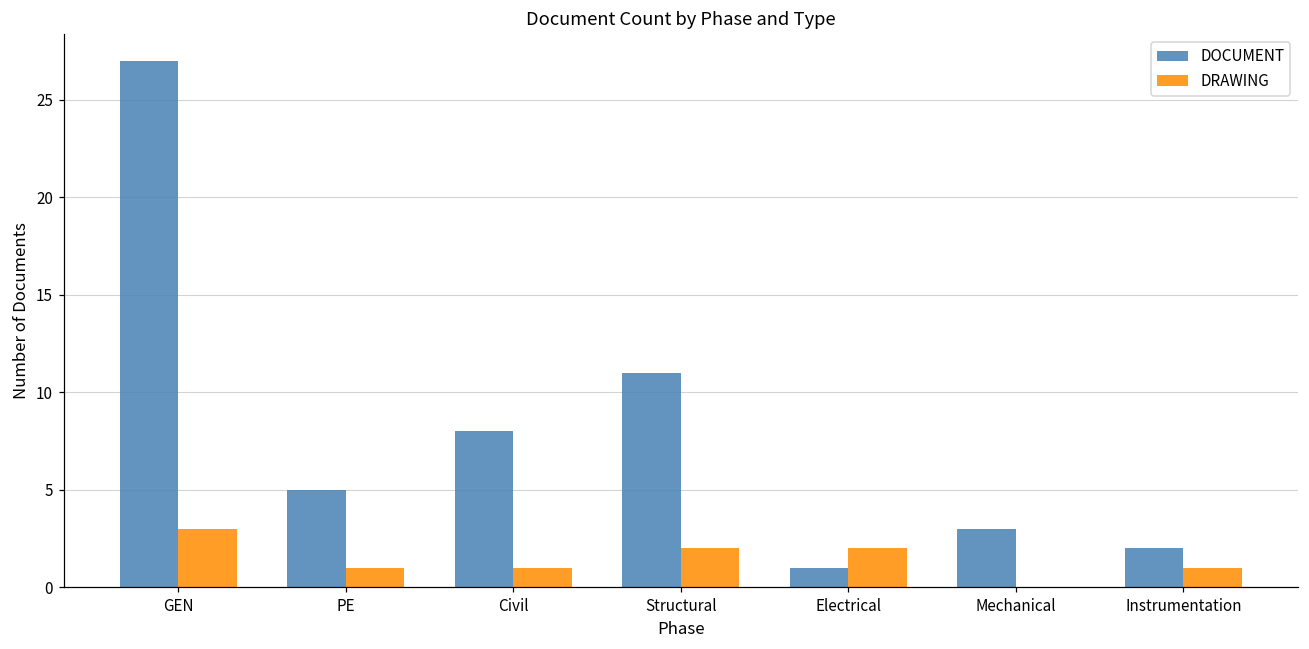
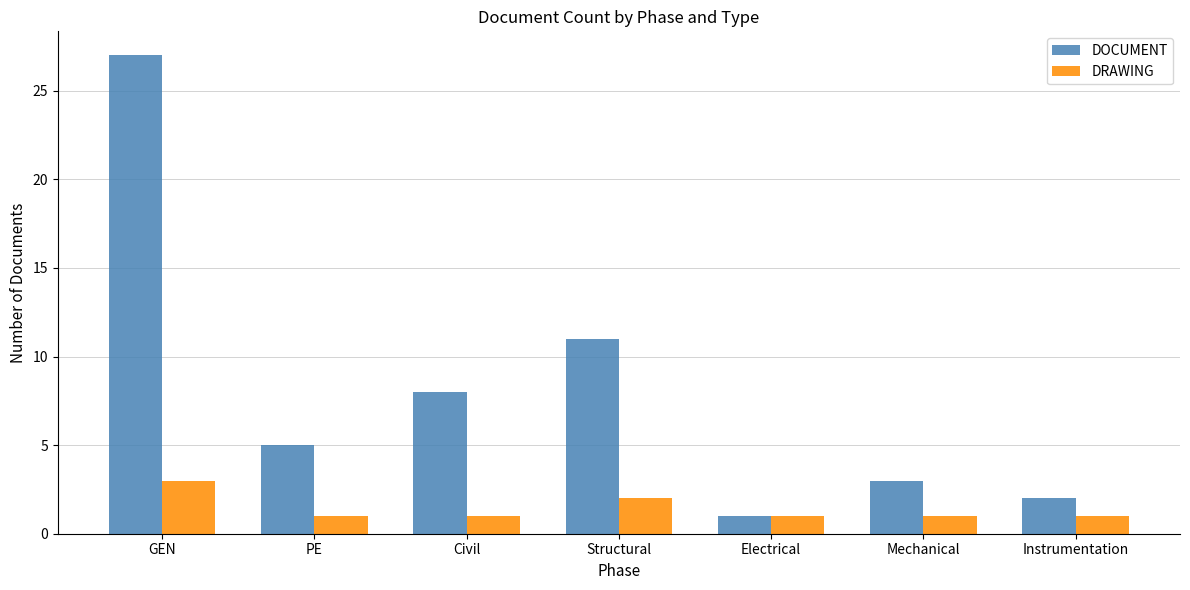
  {
    "DOCUMENT": {
      "GEN": 27,
      "PE": 5,
      "Civil": 8,
      "Structural": 11,
      "Electrical": 1,
      "Mechanical": 3,
      "Instrumentation": 2
    },
    "DRAWING": {
      "GEN": 3,
      "PE": 1,
      "Civil": 1,
      "Structural": 2,
-     "Electrical": 2,
-     "Mechanical": 0,
+     "Electrical": 1,
+     "Mechanical": 1,
      "Instrumentation": 1
    }
  }
